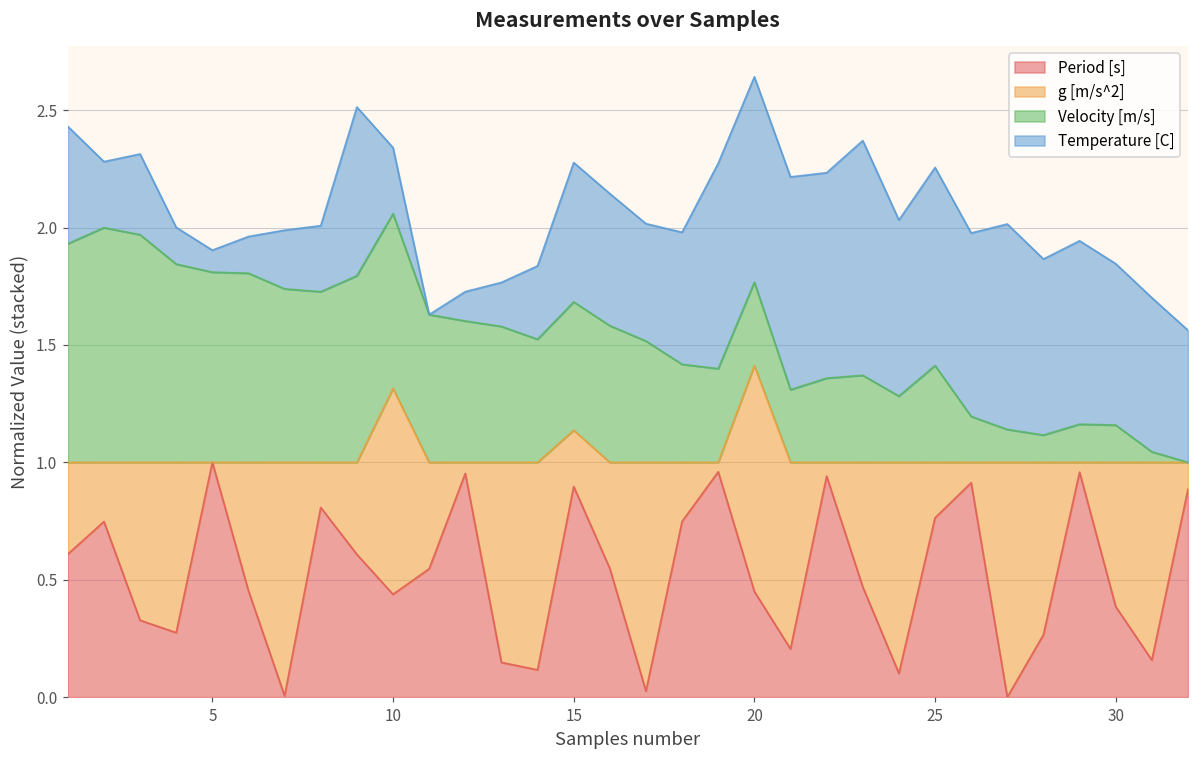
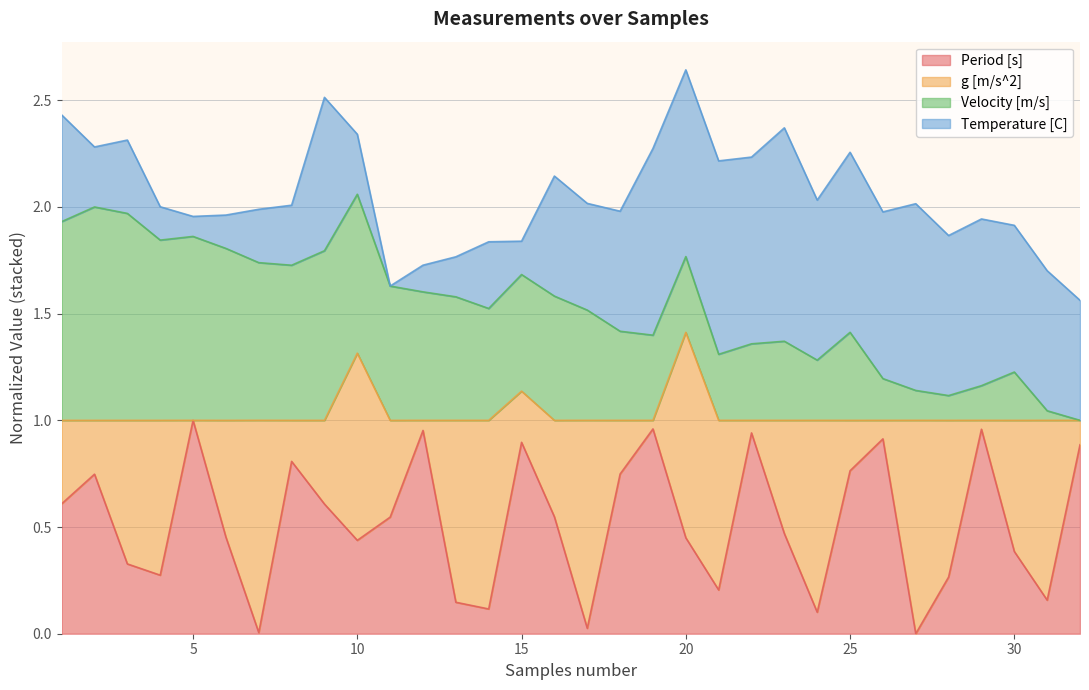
  {
    "Period [s]": {
      "10": 0.44,
      "15": 0.90,
      "20": 0.45,
      "25": 0.76,
      "30": 0.39
    },
    "g [m/s^2]": {
      "10": 0.88,
      "15": 0.24,
      "20": 0.96,
      "25": 0.24,
      "30": 0.61
    },
    "Velocity [m/s]": {
-     "5": 0.81,
+     "5": 0.86,
      "10": 0.74,
      "15": 0.55,
      "20": 0.36,
      "25": 0.41,
-     "30": 0.16
+     "30": 0.23
    },
    "Temperature [C]": {
      "5": 0.09,
      "10": 0.28,
-     "15": 0.59,
+     "15": 0.16,
      "20": 0.87,
      "25": 0.84,
      "30": 0.69
    }
  }
